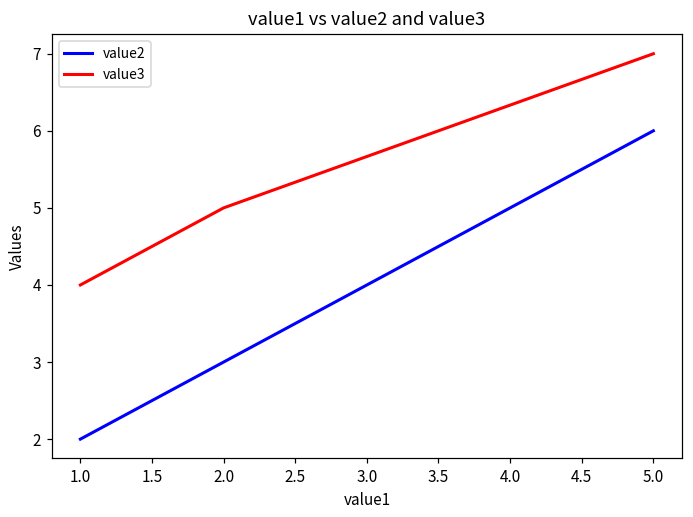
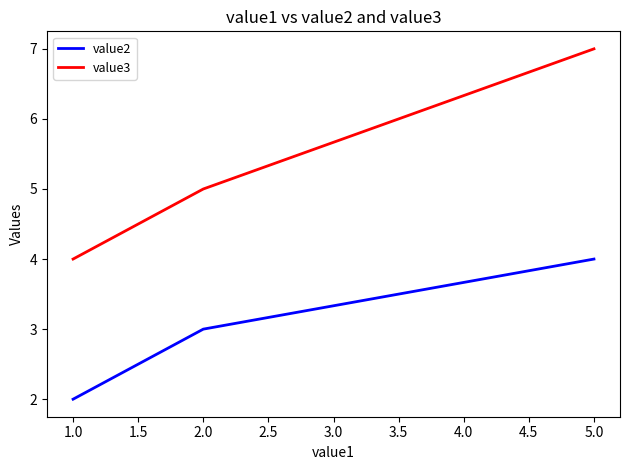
  {
    "value2": {
      "1.0": 2,
      "2.0": 3,
-     "5.0": 6
+     "5.0": 4
    },
    "value3": {
      "1.0": 4,
      "2.0": 5,
      "5.0": 7
    }
  }
